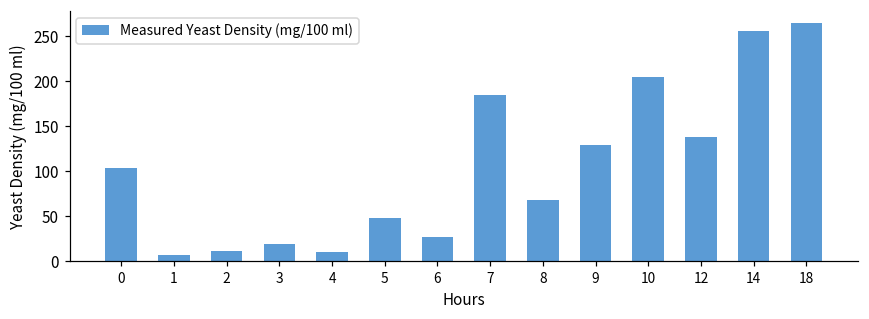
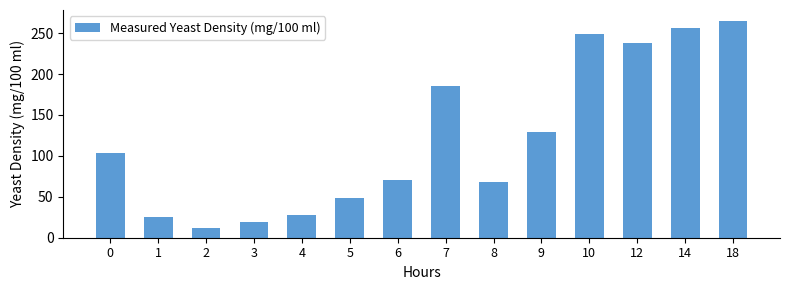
  {
    "0": 100,
-   "1": 10,
+   "1": 30,
    "2": 10,
    "3": 20,
-   "4": 10,
+   "4": 30,
    "5": 50,
-   "6": 30,
+   "6": 70,
    "7": 190,
    "8": 70,
    "9": 130,
-   "10": 210,
-   "12": 140,
+   "10": 250,
+   "12": 240,
    "14": 260,
    "18": 270
  }
